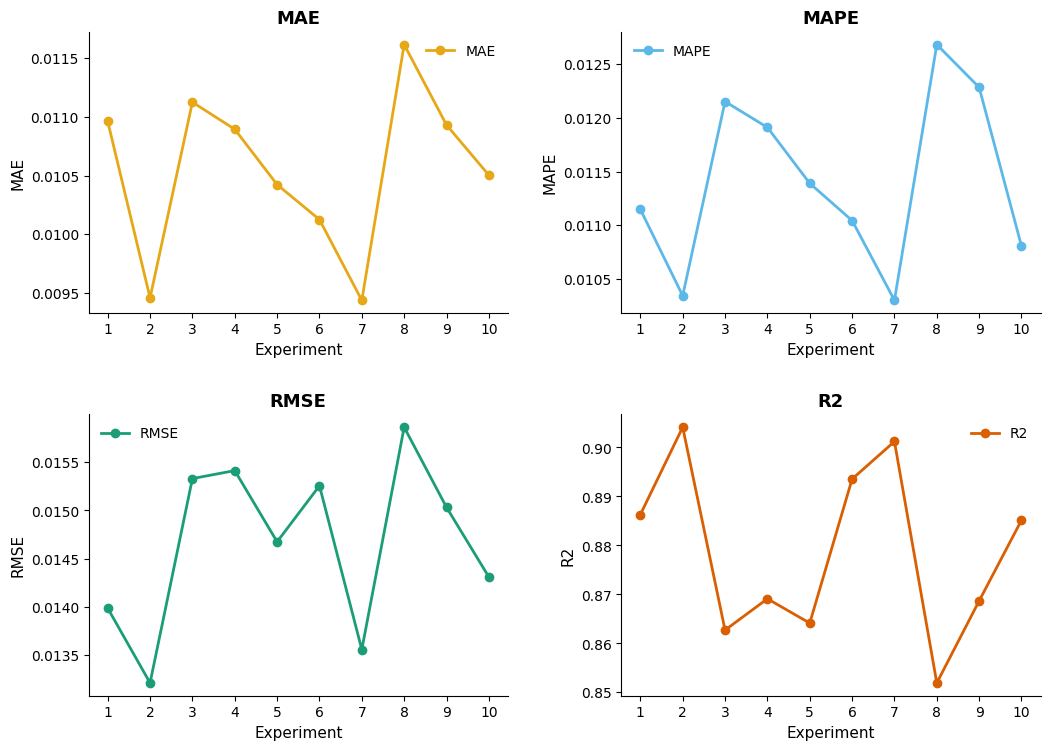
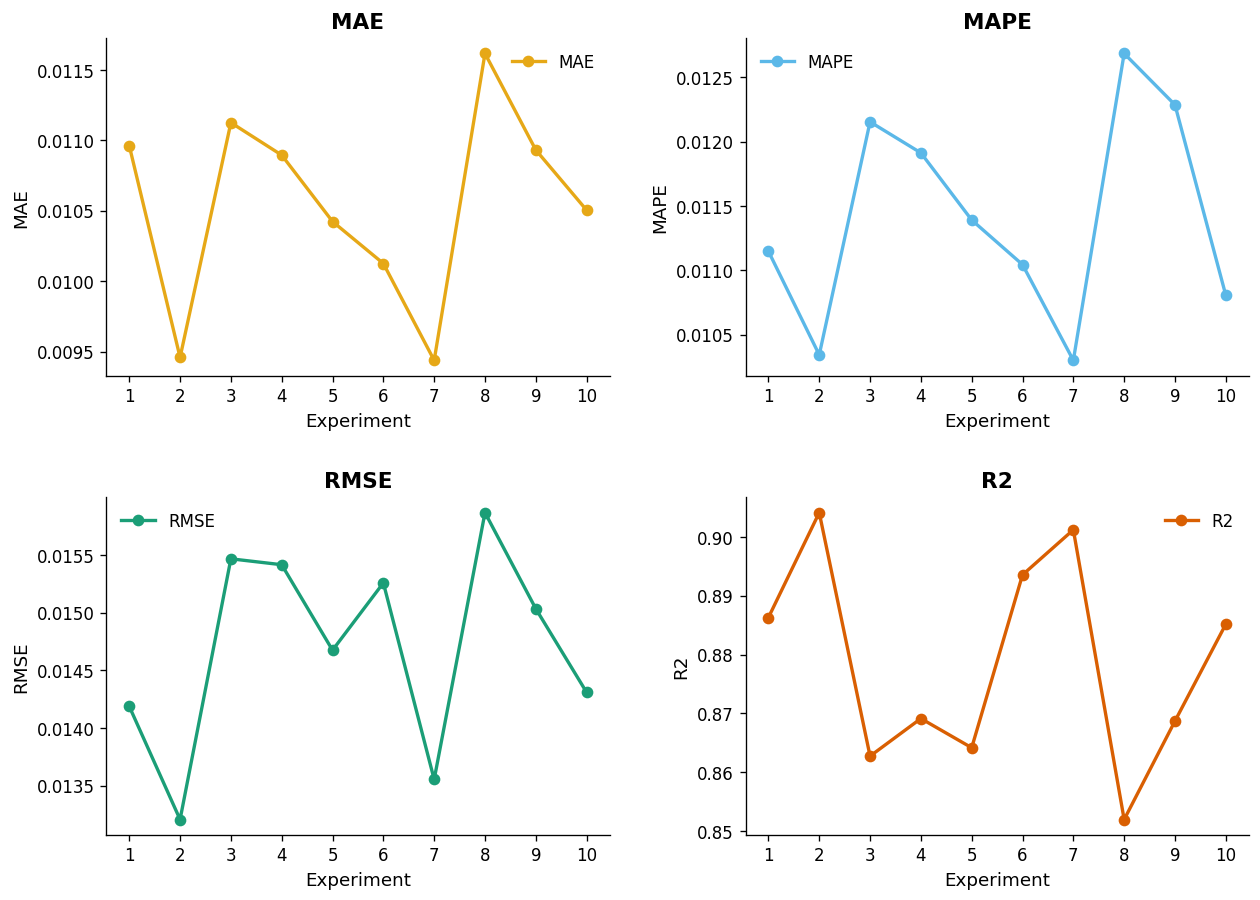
  {
    "MAE": {
      "1": 0.01096,
      "2": 0.00946,
      "3": 0.01113,
      "4": 0.01089,
      "5": 0.01042,
      "6": 0.01013,
      "7": 0.00944,
      "8": 0.01162,
      "9": 0.01093,
      "10": 0.01050
    },
    "MAPE": {
      "1": 0.01115,
      "2": 0.01034,
      "3": 0.01215,
      "4": 0.01191,
      "5": 0.01139,
      "6": 0.01105,
      "7": 0.01030,
      "8": 0.01269,
      "9": 0.01229,
      "10": 0.01081
    },
    "RMSE": {
-     "1": 0.0140,
+     "1": 0.0142,
      "2": 0.0132,
-     "3": 0.0153,
+     "3": 0.0155,
      "4": 0.0154,
      "5": 0.0147,
      "6": 0.0153,
      "7": 0.0136,
      "8": 0.0159,
      "9": 0.0150,
      "10": 0.0143
    },
    "R2": {
      "1": 0.886,
      "2": 0.904,
      "3": 0.863,
      "4": 0.869,
      "5": 0.864,
      "6": 0.894,
      "7": 0.901,
      "8": 0.852,
      "9": 0.869,
      "10": 0.885
    }
  }
